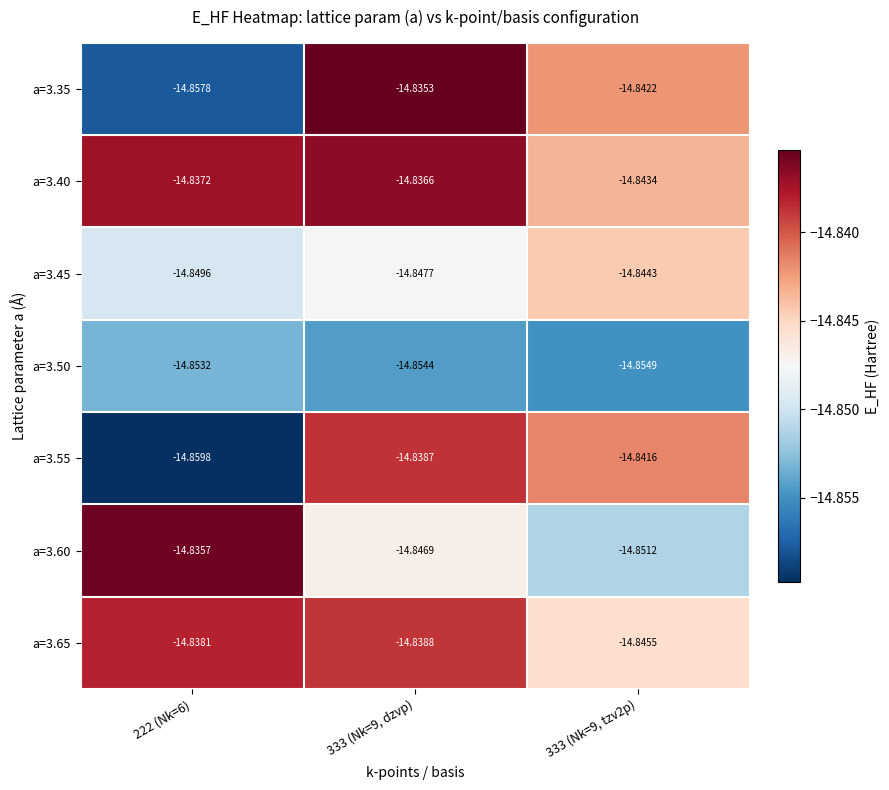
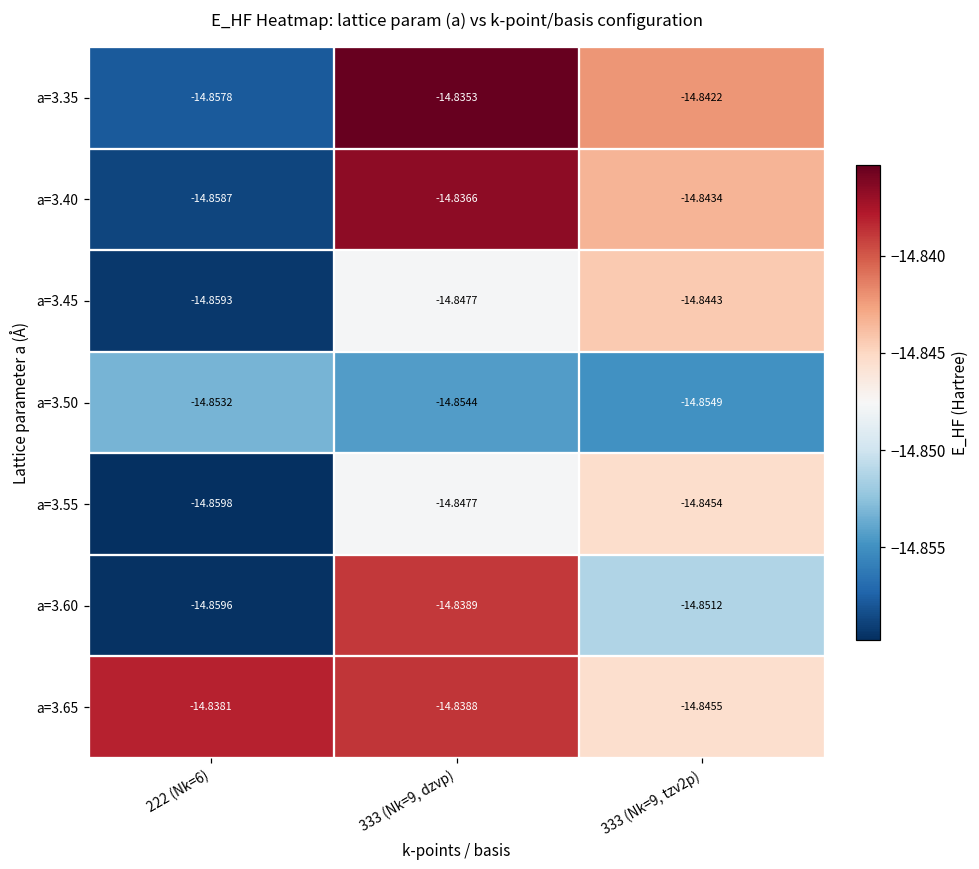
  {
    "a=3.35": {
      "222 (Nk=6)": -14.8578,
      "333 (Nk=9, dzvp)": -14.8353,
      "333 (Nk=9, tzv2p)": -14.8422
    },
    "a=3.40": {
-     "222 (Nk=6)": -14.8372,
+     "222 (Nk=6)": -14.8587,
      "333 (Nk=9, dzvp)": -14.8366,
      "333 (Nk=9, tzv2p)": -14.8434
    },
    "a=3.45": {
-     "222 (Nk=6)": -14.8496,
+     "222 (Nk=6)": -14.8593,
      "333 (Nk=9, dzvp)": -14.8477,
      "333 (Nk=9, tzv2p)": -14.8443
    },
    "a=3.50": {
      "222 (Nk=6)": -14.8532,
      "333 (Nk=9, dzvp)": -14.8544,
      "333 (Nk=9, tzv2p)": -14.8549
    },
    "a=3.55": {
      "222 (Nk=6)": -14.8598,
-     "333 (Nk=9, dzvp)": -14.8387,
-     "333 (Nk=9, tzv2p)": -14.8416
+     "333 (Nk=9, dzvp)": -14.8477,
+     "333 (Nk=9, tzv2p)": -14.8454
    },
    "a=3.60": {
-     "222 (Nk=6)": -14.8357,
-     "333 (Nk=9, dzvp)": -14.8469,
+     "222 (Nk=6)": -14.8596,
+     "333 (Nk=9, dzvp)": -14.8389,
      "333 (Nk=9, tzv2p)": -14.8512
    },
    "a=3.65": {
      "222 (Nk=6)": -14.8381,
      "333 (Nk=9, dzvp)": -14.8388,
      "333 (Nk=9, tzv2p)": -14.8455
    }
  }
